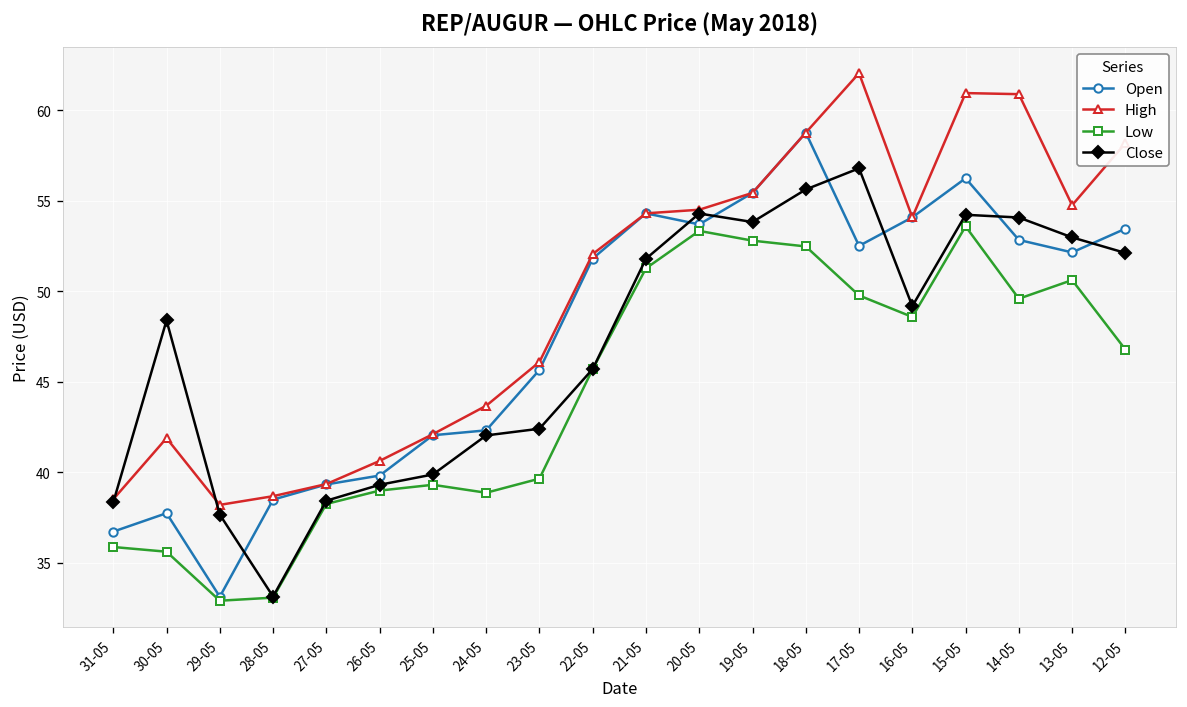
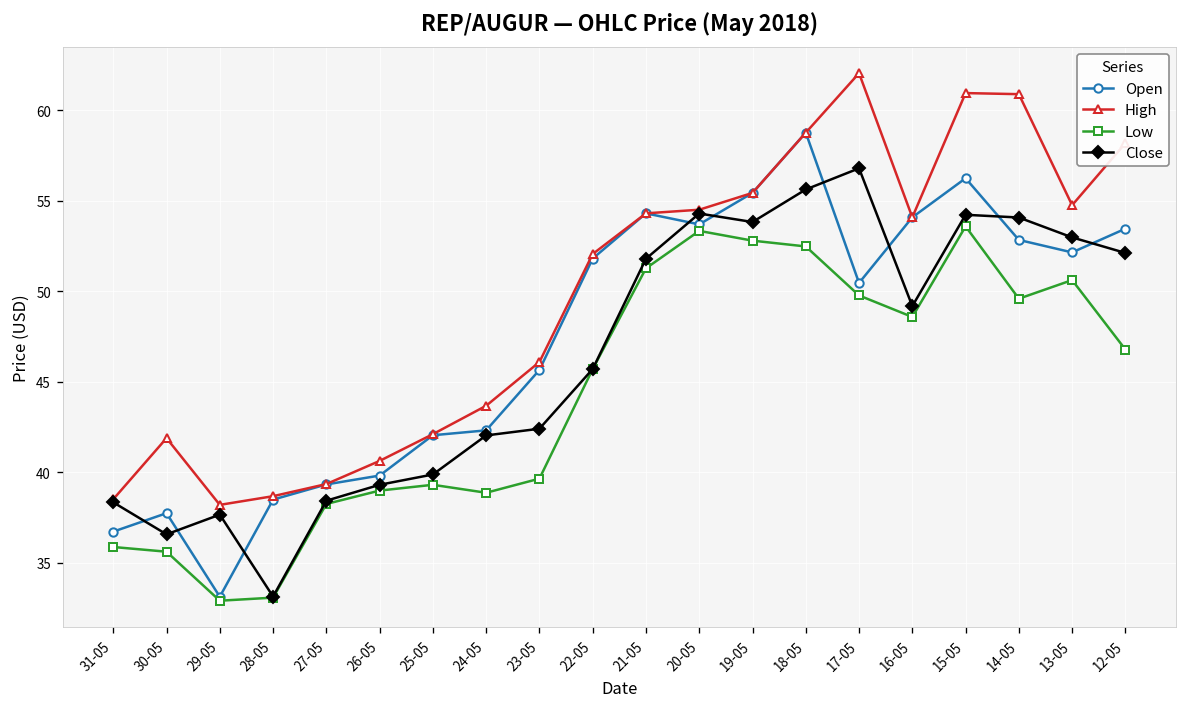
  {
    "Open": {
      "31-05": 36.7,
      "30-05": 37.7,
      "29-05": 33.1,
      "28-05": 38.5,
      "26-05": 39.8,
      "24-05": 42.3,
      "23-05": 45.7,
      "22-05": 51.8,
      "20-05": 53.7,
-     "17-05": 52.5,
+     "17-05": 50.5,
      "15-05": 56.3,
      "14-05": 52.8,
      "13-05": 52.2,
      "12-05": 53.5
    },
    "High": {
      "30-05": 41.9,
      "29-05": 38.2,
      "28-05": 38.7,
      "26-05": 40.6,
      "24-05": 43.7,
      "23-05": 46.1,
      "22-05": 52.1,
      "20-05": 54.5,
      "17-05": 62.1,
      "15-05": 61.0,
      "14-05": 60.9,
      "13-05": 54.8
    },
    "Low": {
      "31-05": 35.9,
      "30-05": 35.6,
      "29-05": 32.9,
      "27-05": 38.2,
      "26-05": 39.0,
      "25-05": 39.3,
      "24-05": 38.9,
      "23-05": 39.6,
      "21-05": 51.3,
      "20-05": 53.3,
      "19-05": 52.8,
      "18-05": 52.5,
      "17-05": 49.8,
      "16-05": 48.6,
      "15-05": 53.6,
      "14-05": 49.6,
      "13-05": 50.6,
      "12-05": 46.8
    },
    "Close": {
-     "30-05": 48.4,
+     "30-05": 36.6,
      "29-05": 37.7,
      "27-05": 38.4,
      "26-05": 39.3,
      "25-05": 39.9,
      "24-05": 42.0,
      "23-05": 42.4,
      "21-05": 51.8,
      "20-05": 54.3,
      "19-05": 53.8,
      "18-05": 55.6,
      "17-05": 56.8,
      "16-05": 49.2,
      "15-05": 54.2,
      "14-05": 54.1,
      "13-05": 53.0,
      "12-05": 52.1
    }
  }
